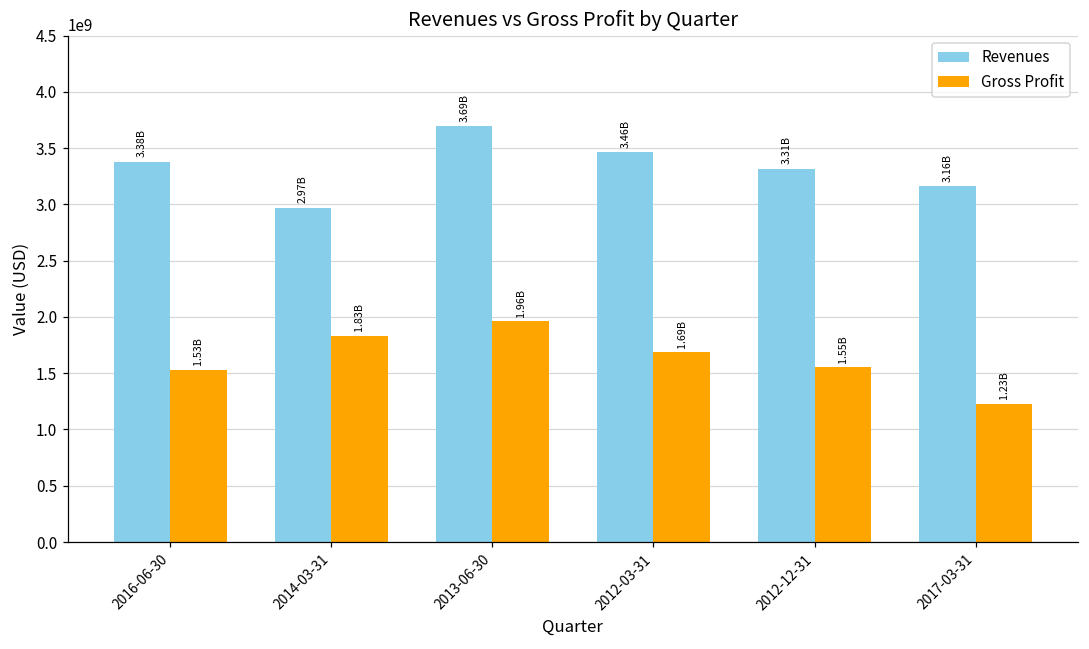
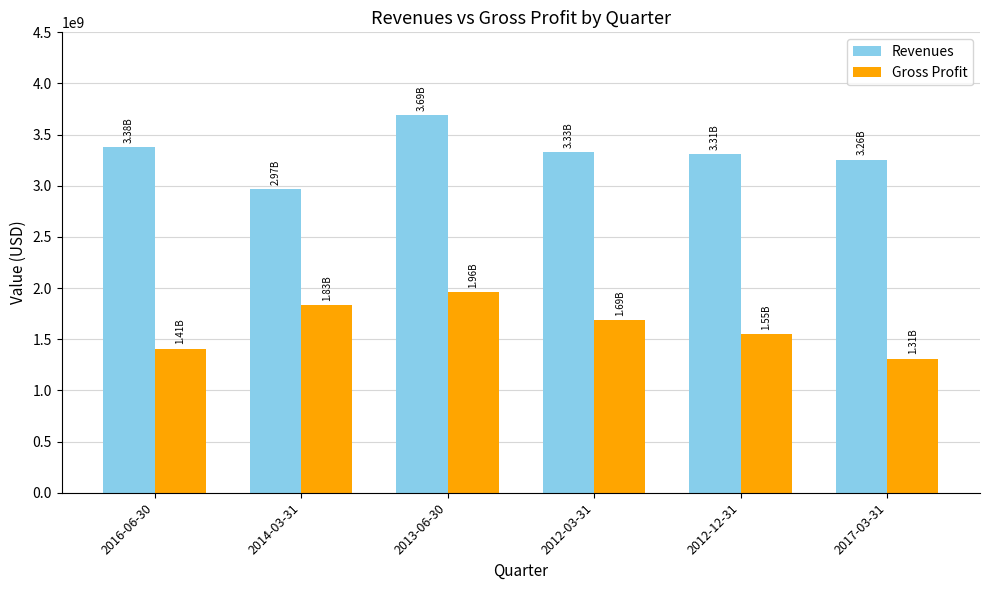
  {
    "Revenues": {
      "2016-06-30": "3.38B",
      "2014-03-31": "2.97B",
      "2013-06-30": "3.69B",
-     "2012-03-31": "3.46B",
+     "2012-03-31": "3.33B",
      "2012-12-31": "3.31B",
-     "2017-03-31": "3.16B"
+     "2017-03-31": "3.26B"
    },
    "Gross Profit": {
-     "2016-06-30": "1.53B",
+     "2016-06-30": "1.41B",
      "2014-03-31": "1.83B",
      "2013-06-30": "1.96B",
      "2012-03-31": "1.69B",
      "2012-12-31": "1.55B",
-     "2017-03-31": "1.23B"
+     "2017-03-31": "1.31B"
    }
  }
